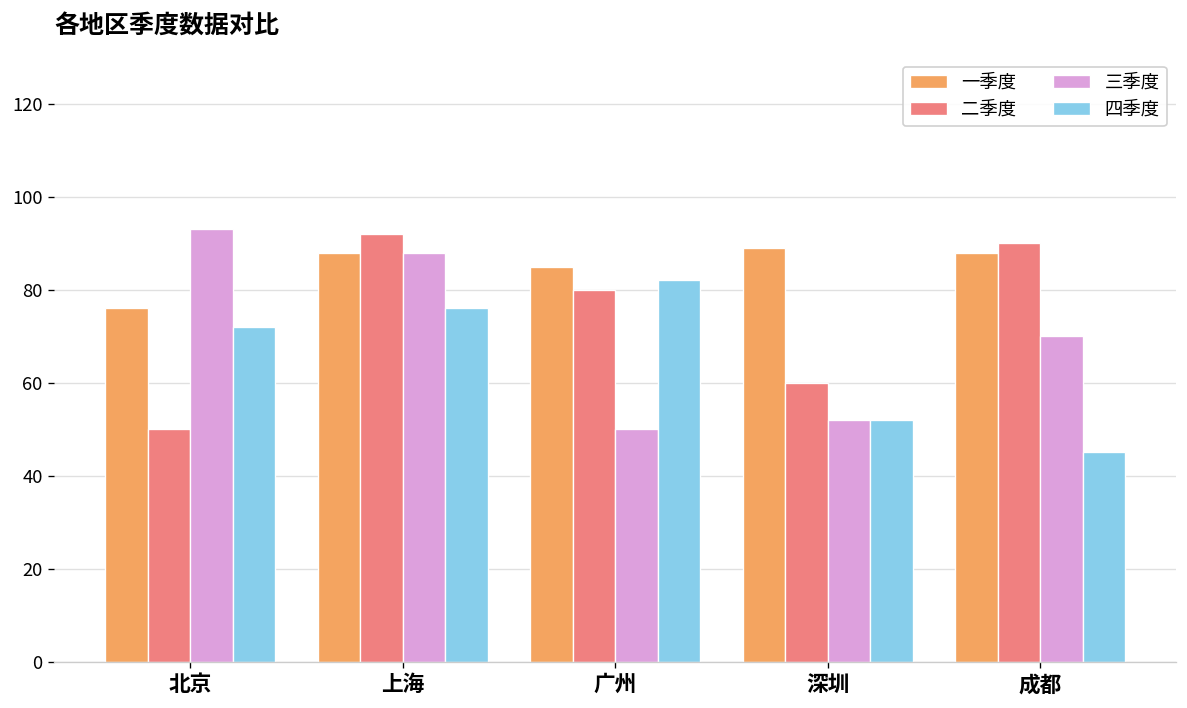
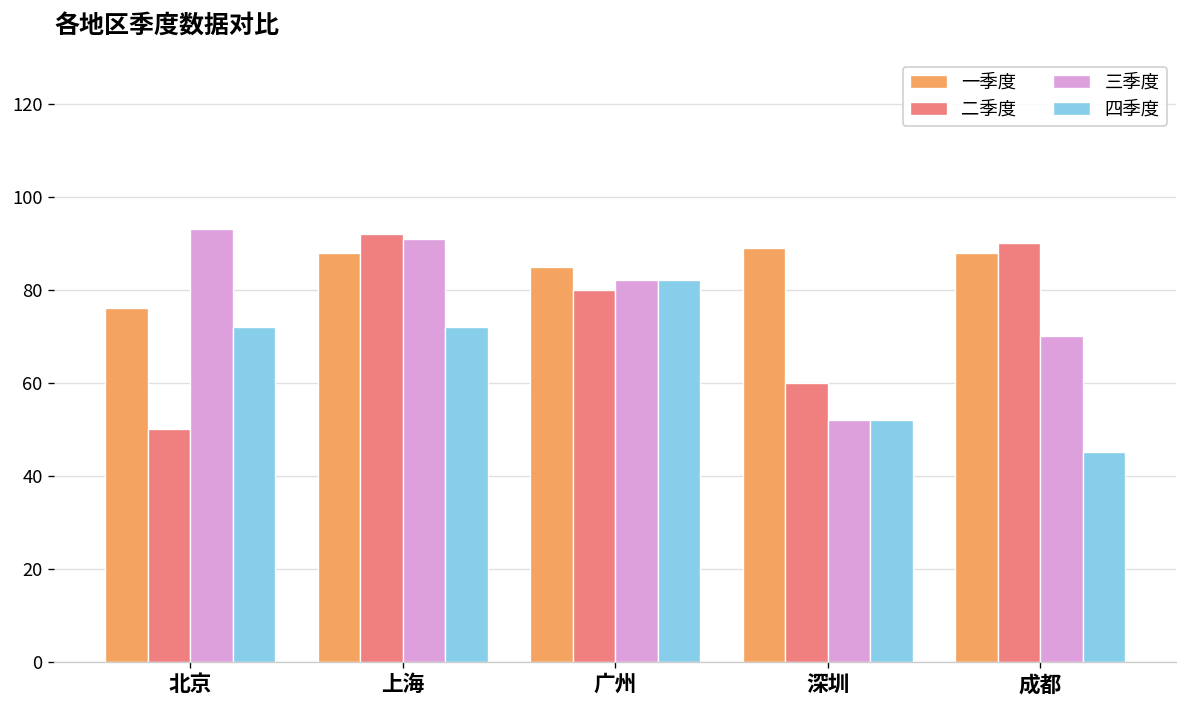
  {
    "三季度": {
      "北京": 93,
-     "上海": 88,
-     "广州": 50,
+     "上海": 91,
+     "广州": 82,
      "深圳": 52,
      "成都": 70
    },
    "四季度": {
      "北京": 72,
-     "上海": 76,
+     "上海": 72,
      "广州": 82,
      "深圳": 52,
      "成都": 45
    }
  }
